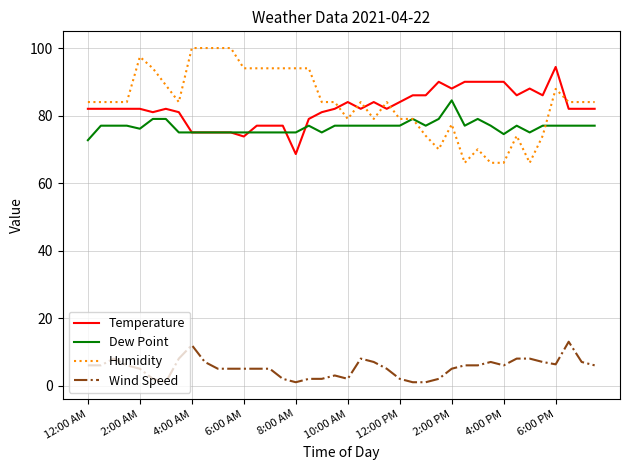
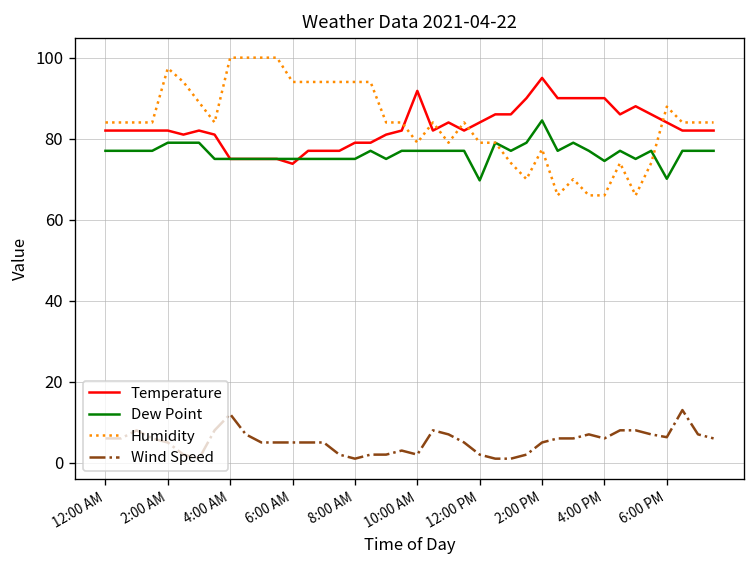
  {
    "Temperature": {
      "12:00 AM": 82,
      "2:00 AM": 82,
      "6:00 AM": 74,
-     "8:00 AM": 69,
-     "10:00 AM": 84,
+     "8:00 AM": 79,
+     "10:00 AM": 92,
      "12:00 PM": 84,
-     "2:00 PM": 88,
+     "2:00 PM": 95,
      "4:00 PM": 90,
-     "6:00 PM": 94
+     "6:00 PM": 84
    },
    "Dew Point": {
-     "12:00 AM": 73,
-     "2:00 AM": 76,
+     "12:00 AM": 77,
+     "2:00 AM": 79,
      "6:00 AM": 75,
      "8:00 AM": 75,
      "10:00 AM": 77,
-     "12:00 PM": 77,
+     "12:00 PM": 70,
      "2:00 PM": 85,
      "4:00 PM": 75,
-     "6:00 PM": 77
+     "6:00 PM": 70
    },
    "Humidity": {
      "12:00 AM": 84,
      "2:00 AM": 97,
      "4:00 AM": 100,
      "6:00 AM": 94,
      "8:00 AM": 94,
      "10:00 AM": 79,
      "12:00 PM": 79,
      "2:00 PM": 77,
      "4:00 PM": 66,
      "6:00 PM": 88
    },
    "Wind Speed": {
      "4:00 AM": 12,
      "6:00 AM": 5,
      "8:00 AM": 1,
      "10:00 AM": 2,
      "12:00 PM": 2,
      "2:00 PM": 5,
      "4:00 PM": 6,
      "6:00 PM": 6
    }
  }
